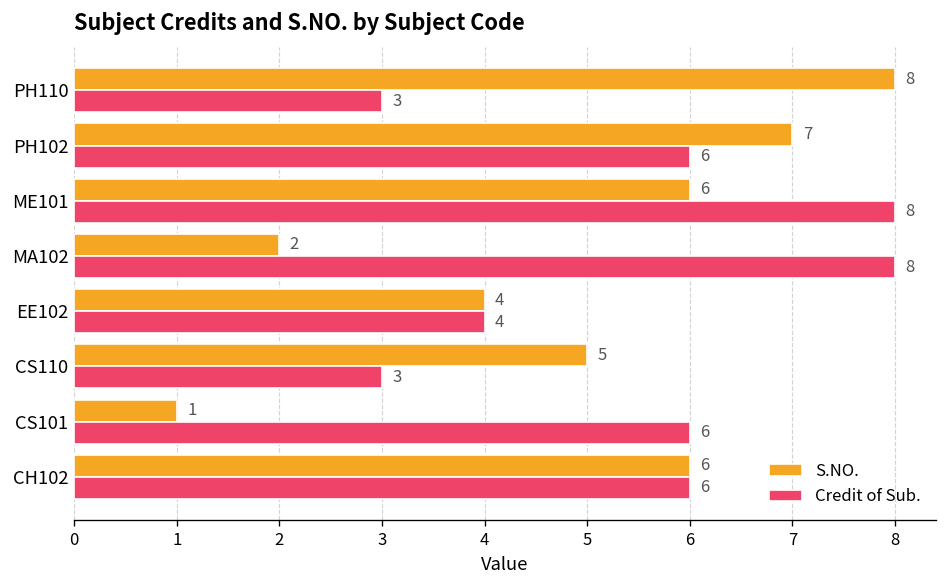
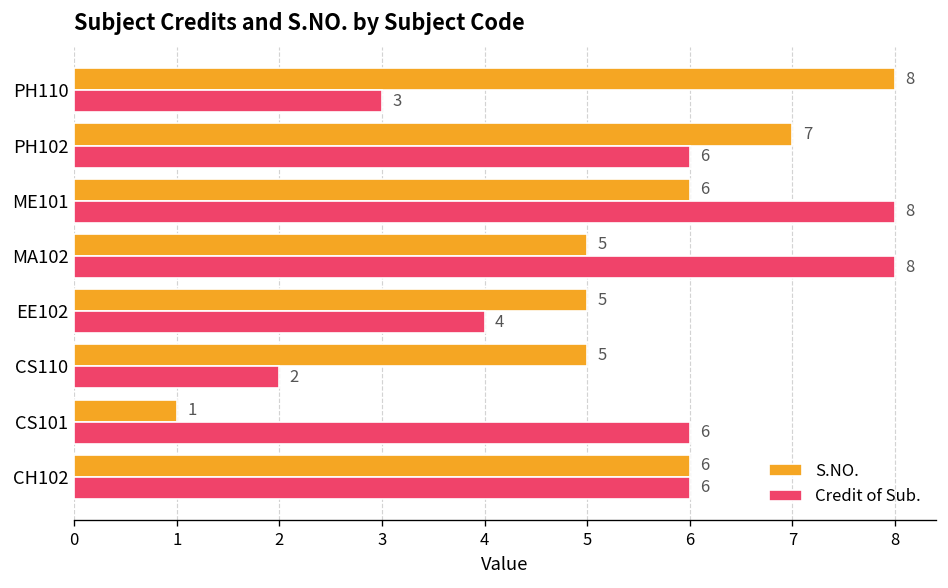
  {
    "S.NO.": {
      "PH110": 8,
      "PH102": 7,
      "ME101": 6,
-     "MA102": 2,
-     "EE102": 4,
+     "MA102": 5,
+     "EE102": 5,
      "CS110": 5,
      "CS101": 1,
      "CH102": 6
    },
    "Credit of Sub.": {
      "PH110": 3,
      "PH102": 6,
      "ME101": 8,
      "MA102": 8,
      "EE102": 4,
-     "CS110": 3,
+     "CS110": 2,
      "CS101": 6,
      "CH102": 6
    }
  }
